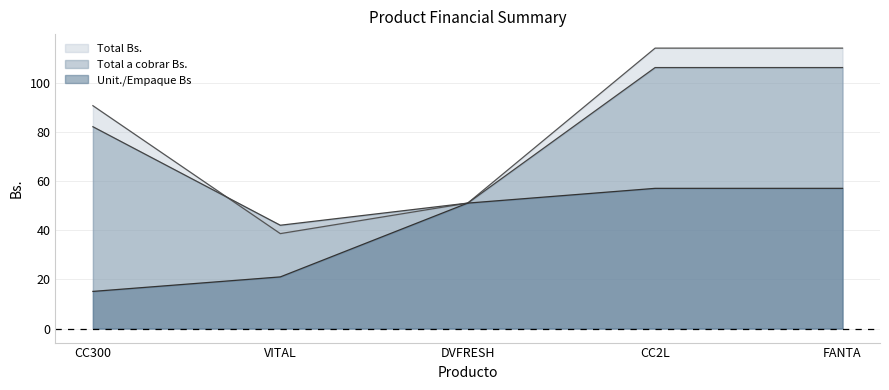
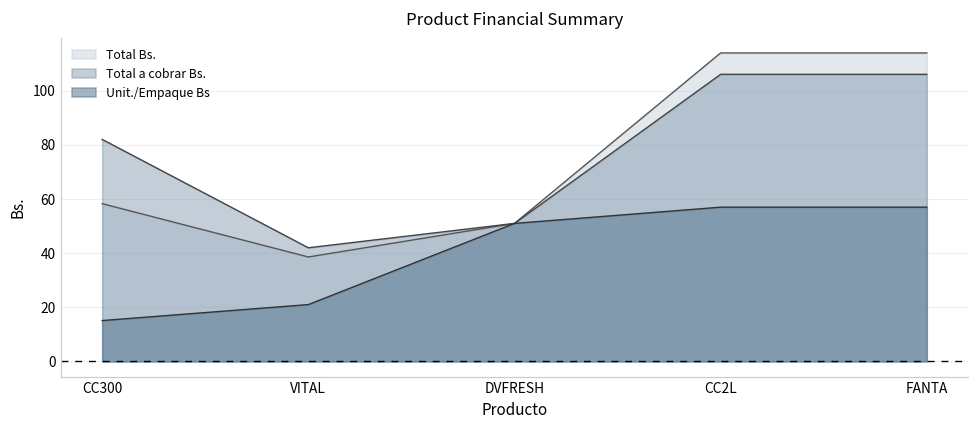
  {
    "Total Bs.": {
-     "CC300": 91,
+     "CC300": 58,
      "VITAL": 39,
      "CC2L": 114,
      "FANTA": 114
    }
  }
